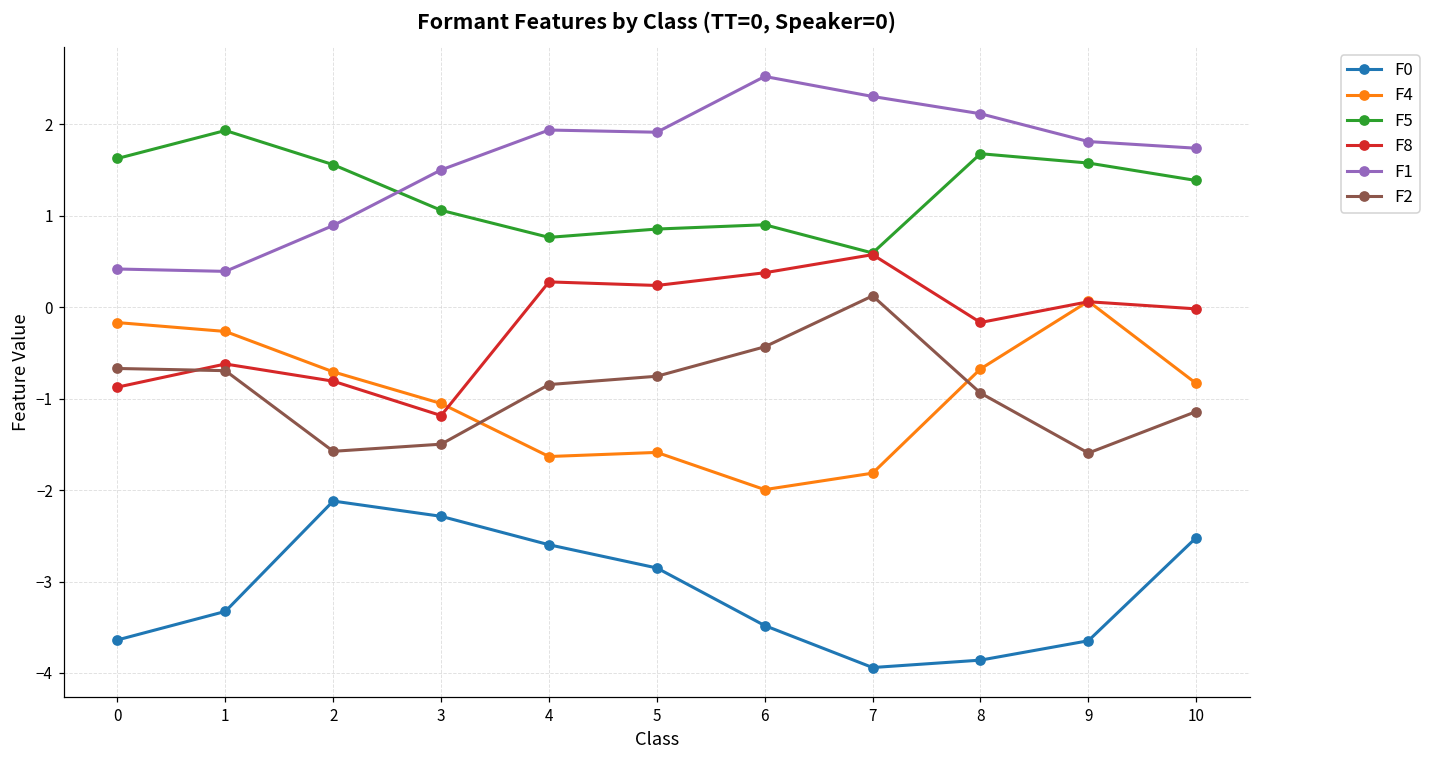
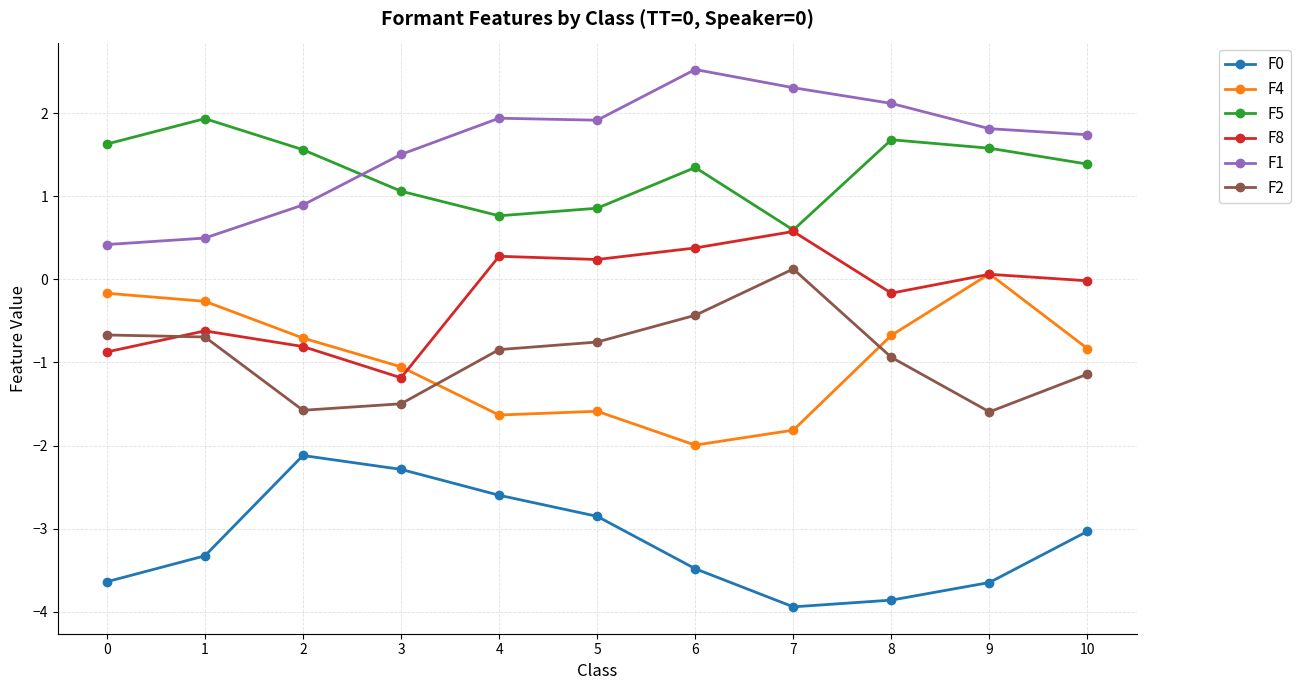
  {
    "F0": {
      "0": -3.6,
      "1": -3.3,
      "2": -2.1,
      "3": -2.3,
      "4": -2.6,
      "5": -2.9,
      "6": -3.5,
      "7": -3.9,
      "8": -3.9,
      "9": -3.6,
-     "10": -2.5
+     "10": -3.0
    },
    "F4": {
      "0": -0.2,
      "1": -0.3,
      "2": -0.7,
      "3": -1.1,
      "4": -1.6,
      "5": -1.6,
      "6": -2.0,
      "7": -1.8,
      "8": -0.7,
      "10": -0.8
    },
    "F5": {
      "0": 1.6,
      "1": 1.9,
      "2": 1.6,
      "3": 1.1,
      "4": 0.8,
      "5": 0.9,
-     "6": 0.9,
+     "6": 1.3,
      "8": 1.7,
      "9": 1.6,
      "10": 1.4
    },
    "F8": {
      "0": -0.9,
      "1": -0.6,
      "2": -0.8,
      "3": -1.2,
      "4": 0.3,
      "5": 0.2,
      "6": 0.4,
      "8": -0.2,
      "10": 0.0
    },
    "F1": {
      "0": 0.4,
-     "1": 0.4,
+     "1": 0.5,
      "2": 0.9,
      "3": 1.5,
      "4": 1.9,
      "5": 1.9,
      "6": 2.5,
      "7": 2.3,
      "8": 2.1,
      "9": 1.8,
      "10": 1.7
    },
    "F2": {
      "0": -0.7,
      "1": -0.7,
      "2": -1.6,
      "3": -1.5,
      "4": -0.8,
      "5": -0.8,
      "6": -0.4,
      "7": 0.1,
      "8": -0.9,
      "9": -1.6,
      "10": -1.1
    }
  }
